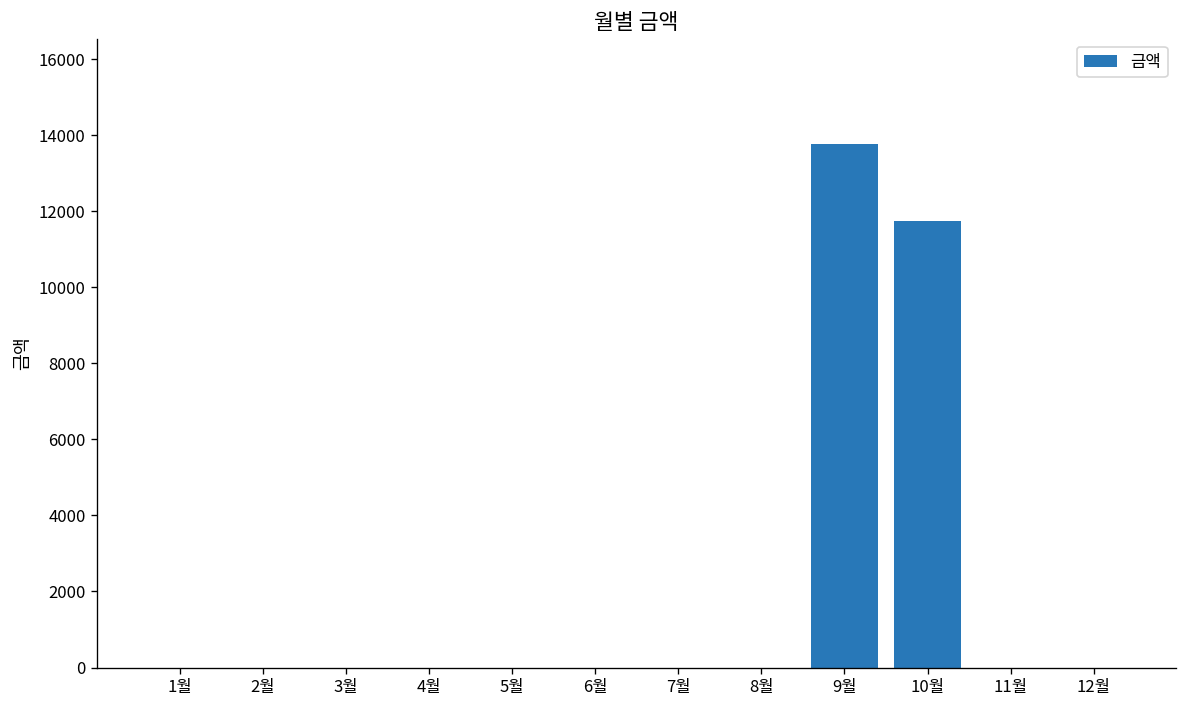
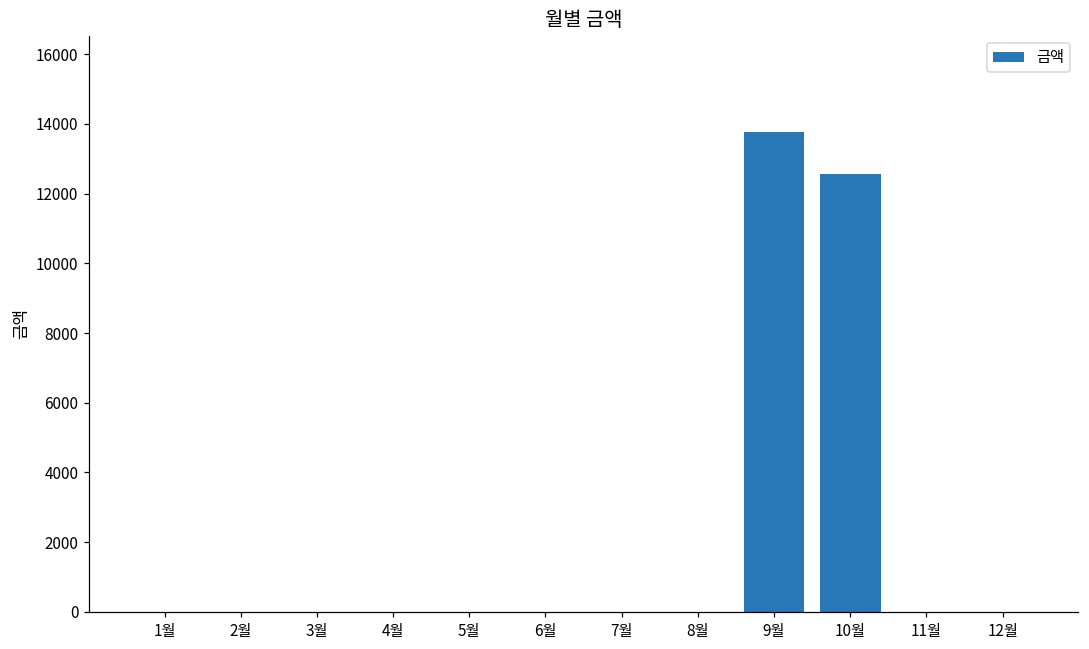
  {
    "1월": 0,
    "2월": 0,
    "3월": 0,
    "4월": 0,
    "5월": 0,
    "6월": 0,
    "7월": 0,
    "8월": 0,
    "9월": 13800,
-   "10월": 11700,
+   "10월": 12600,
    "11월": 0,
    "12월": 0
  }
